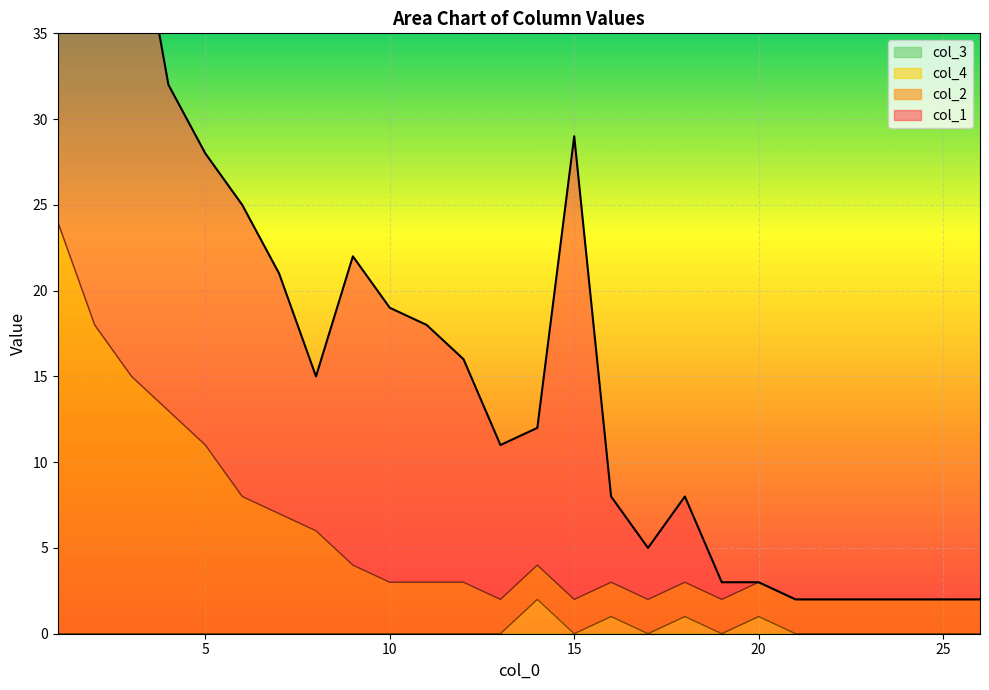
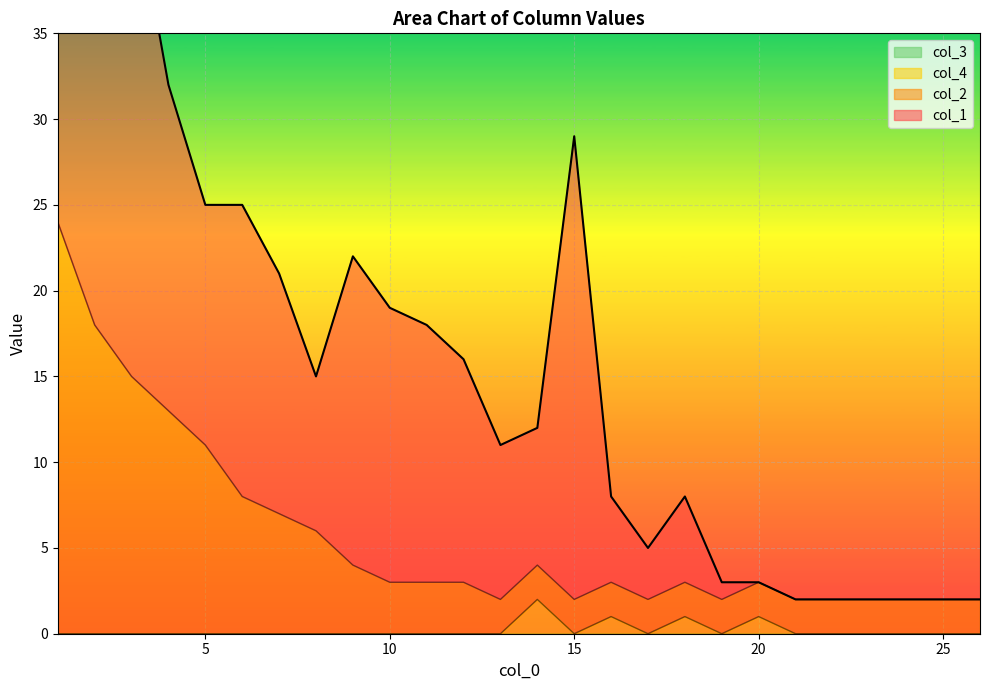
  {
    "col_3": {
      "20": 0
    },
    "col_1": {
-     "5": 17,
+     "5": 14,
      "10": 16,
      "15": 27
    }
  }
